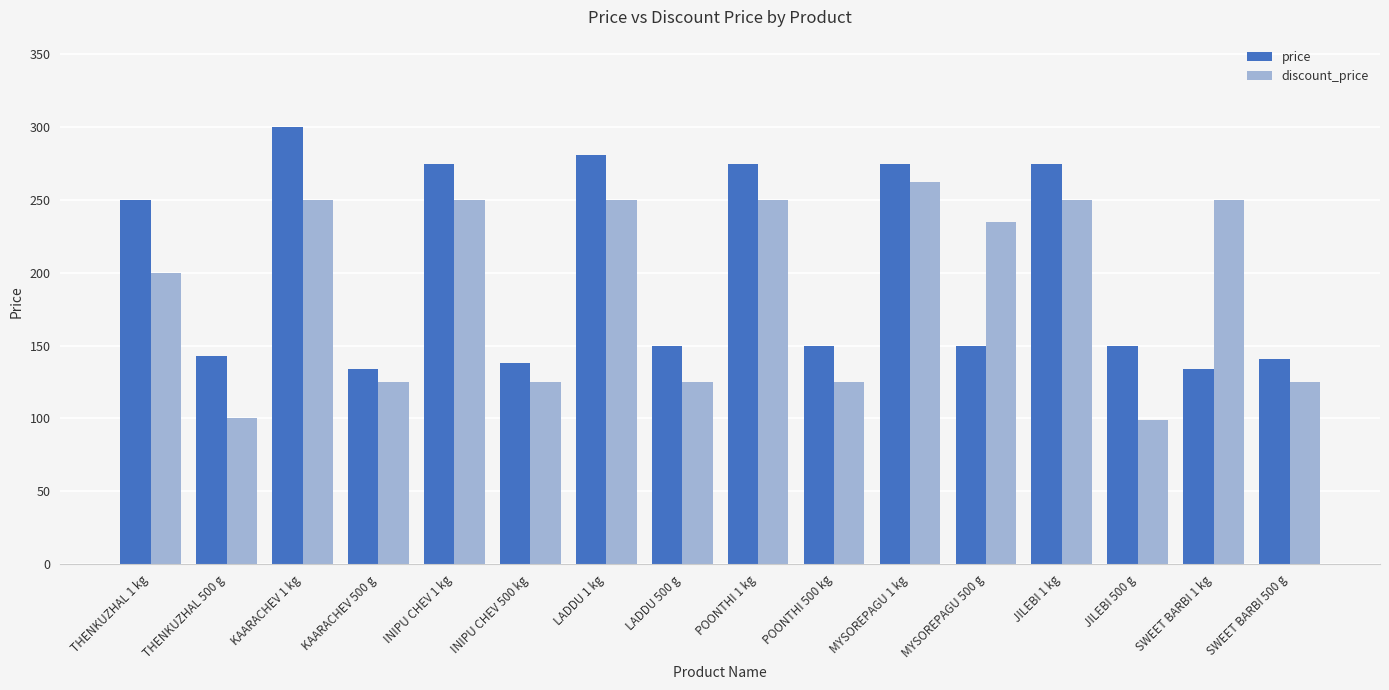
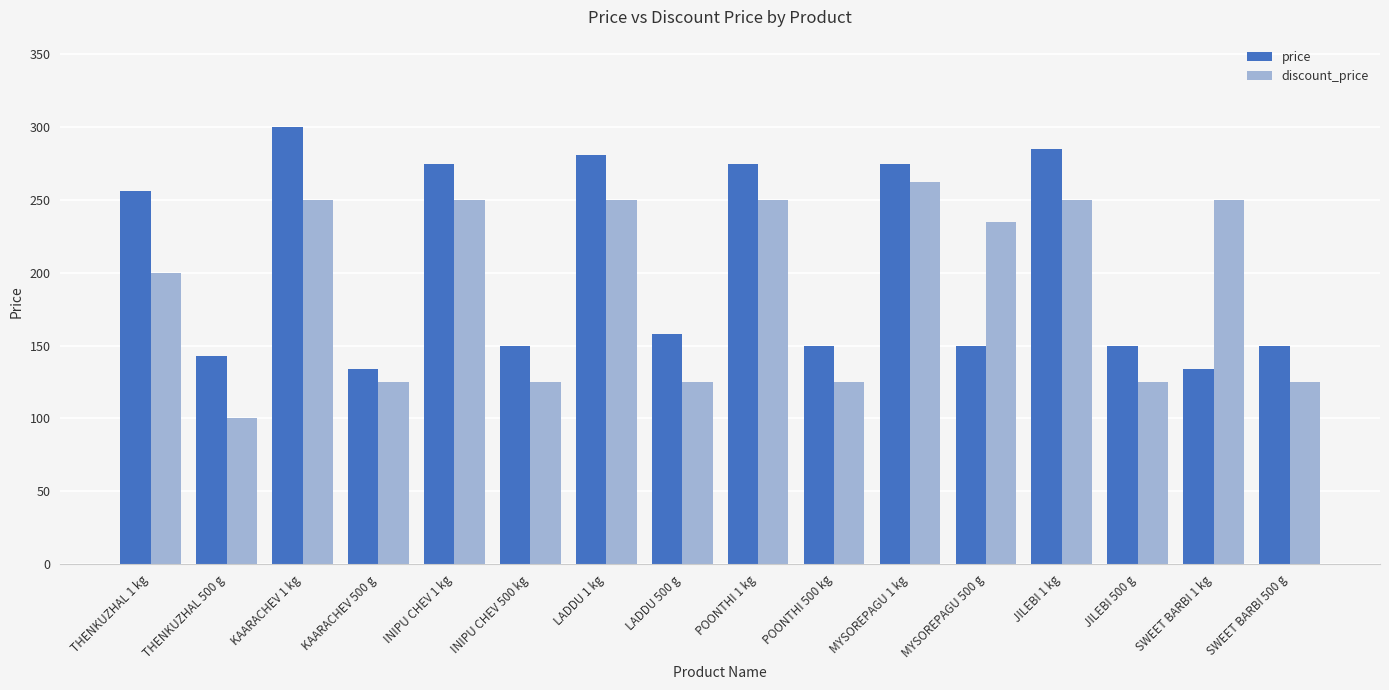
  {
    "price": {
-     "THENKUZHAL 1 kg": 250,
+     "THENKUZHAL 1 kg": 256,
      "THENKUZHAL 500 g": 143,
      "KAARACHEV 1 kg": 300,
      "KAARACHEV 500 g": 134,
      "INIPU CHEV 1 kg": 275,
-     "INIPU CHEV 500 kg": 138,
+     "INIPU CHEV 500 kg": 150,
      "LADDU 1 kg": 281,
-     "LADDU 500 g": 150,
+     "LADDU 500 g": 158,
      "POONTHI 1 kg": 275,
      "POONTHI 500 kg": 150,
      "MYSOREPAGU 1 kg": 275,
      "MYSOREPAGU 500 g": 150,
-     "JILEBI 1 kg": 275,
+     "JILEBI 1 kg": 285,
      "JILEBI 500 g": 150,
      "SWEET BARBI 1 kg": 134,
-     "SWEET BARBI 500 g": 141
+     "SWEET BARBI 500 g": 150
    },
    "discount_price": {
      "THENKUZHAL 1 kg": 200,
      "THENKUZHAL 500 g": 100,
      "KAARACHEV 1 kg": 250,
      "KAARACHEV 500 g": 125,
      "INIPU CHEV 1 kg": 250,
      "INIPU CHEV 500 kg": 125,
      "LADDU 1 kg": 250,
      "LADDU 500 g": 125,
      "POONTHI 1 kg": 250,
      "POONTHI 500 kg": 125,
      "MYSOREPAGU 1 kg": 262,
      "MYSOREPAGU 500 g": 235,
      "JILEBI 1 kg": 250,
-     "JILEBI 500 g": 99,
+     "JILEBI 500 g": 125,
      "SWEET BARBI 1 kg": 250,
      "SWEET BARBI 500 g": 125
    }
  }
